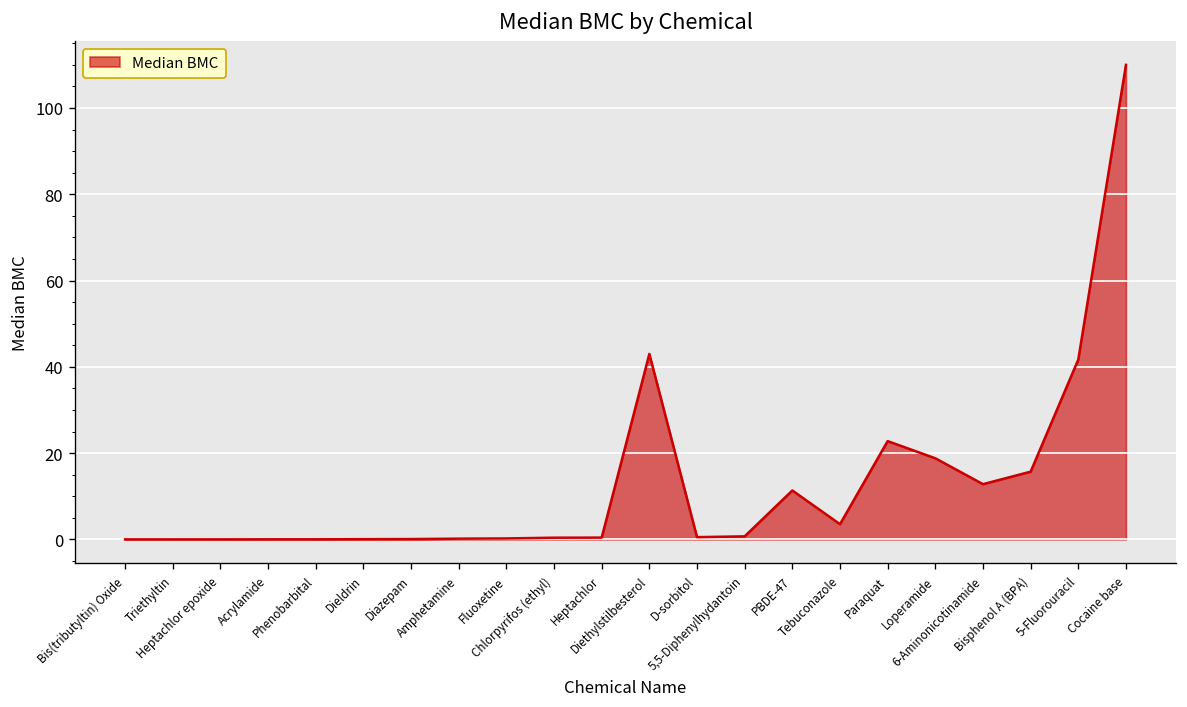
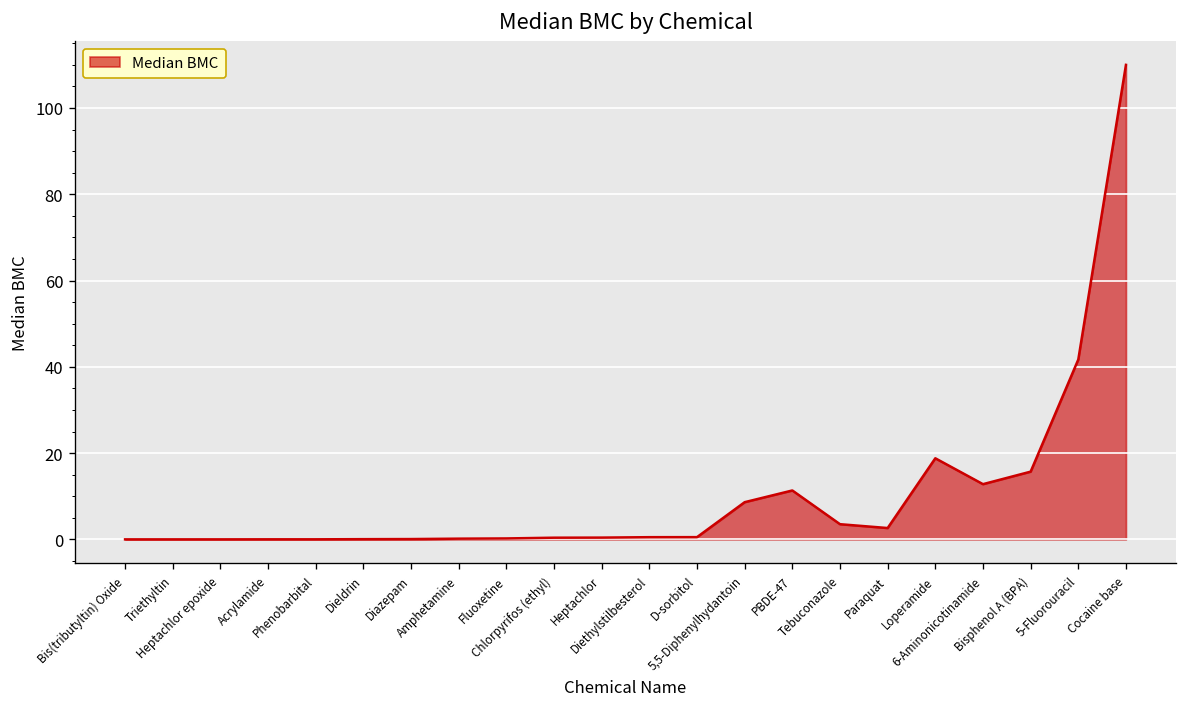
  {
    "Bis(tributyltin) Oxide": 0,
    "Triethyltin": 0,
    "Heptachlor epoxide": 0,
    "Acrylamide": 0,
    "Phenobarbital": 0,
    "Dieldrin": 0,
    "Diazepam": 0,
    "Amphetamine": 0,
    "Fluoxetine": 0,
    "Chlorpyrifos (ethyl)": 0,
    "Heptachlor": 0,
-   "Diethylstilbesterol": 43,
+   "Diethylstilbesterol": 1,
    "D-sorbitol": 1,
-   "5,5-Diphenylhydantoin": 1,
+   "5,5-Diphenylhydantoin": 9,
    "PBDE-47": 11,
    "Tebuconazole": 4,
-   "Paraquat": 23,
+   "Paraquat": 3,
    "Loperamide": 19,
    "6-Aminonicotinamide": 13,
    "Bisphenol A (BPA)": 16,
    "5-Fluorouracil": 42,
    "Cocaine base": 110
  }
